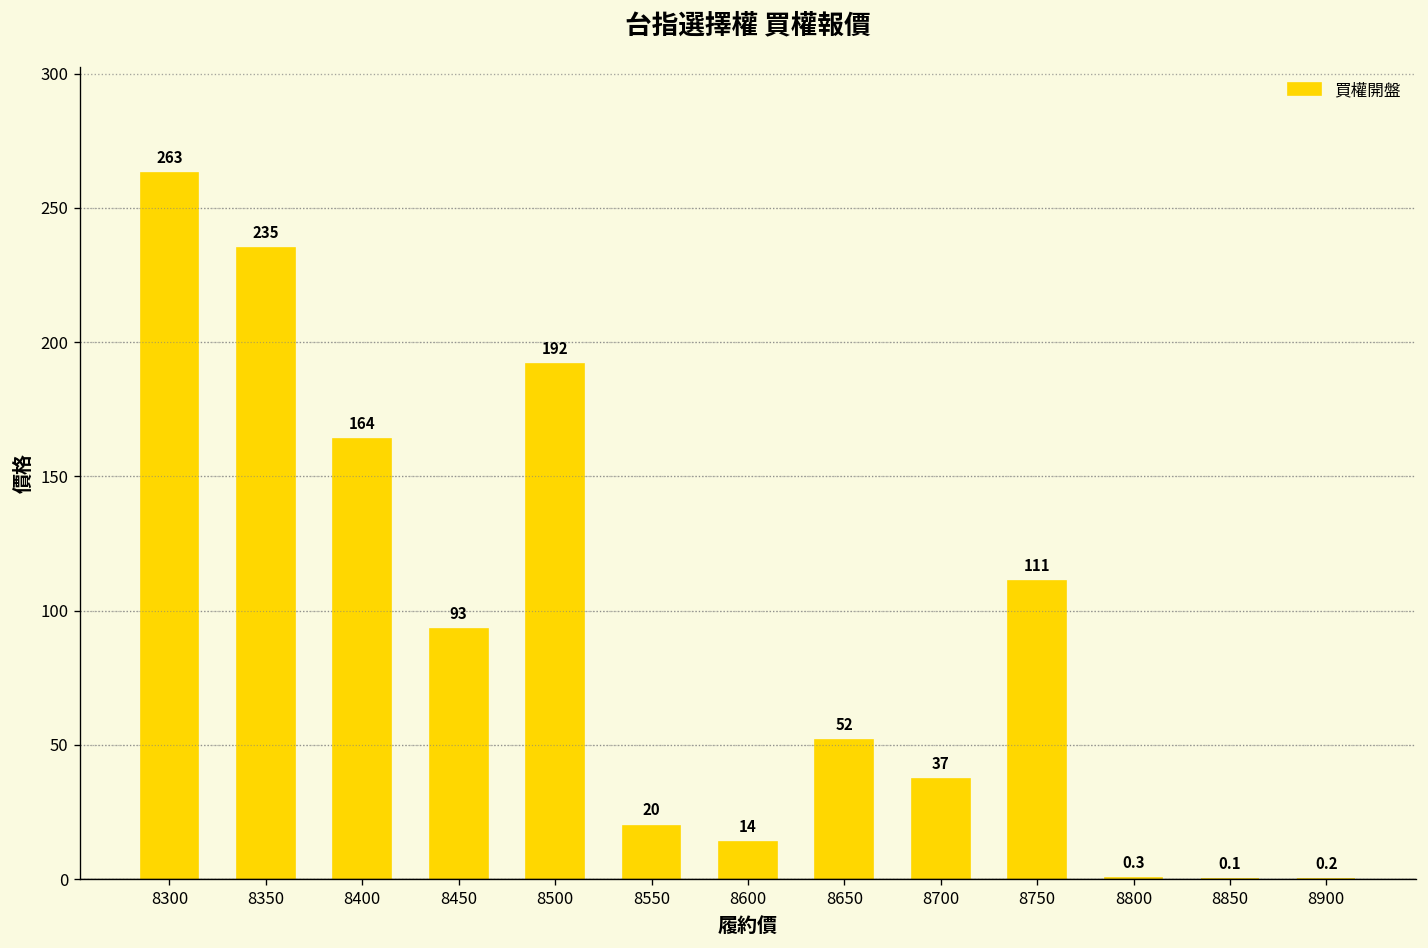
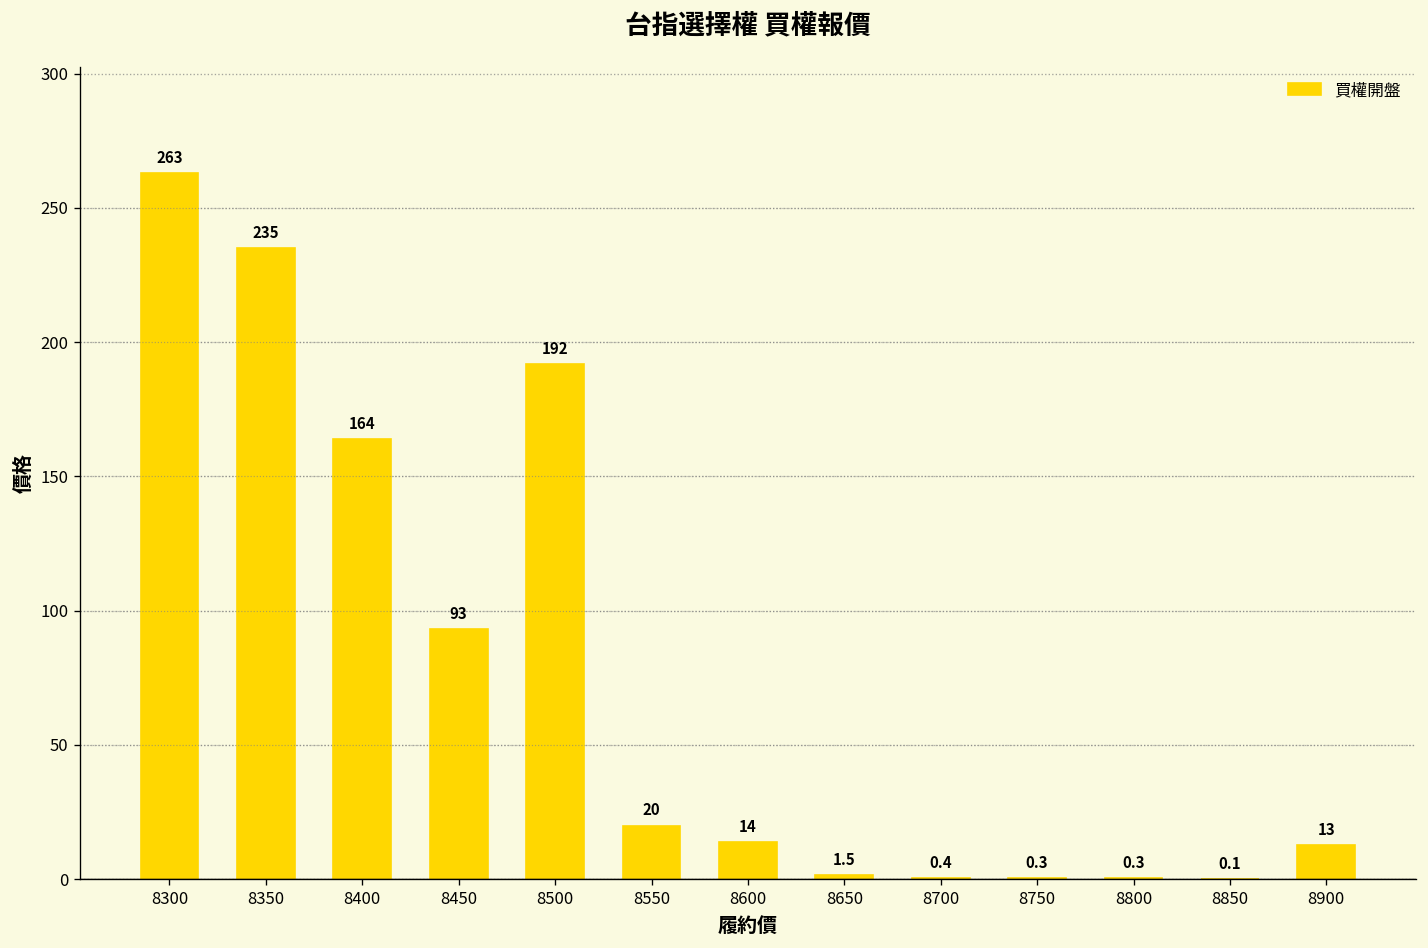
  {
    "8300": 263,
    "8350": 235,
    "8400": 164,
    "8450": 93,
    "8500": 192,
    "8550": 20,
    "8600": 14,
-   "8650": 52,
-   "8700": 37,
-   "8750": 111,
+   "8650": 1.5,
+   "8700": 0.4,
+   "8750": 0.3,
    "8800": 0.3,
    "8850": 0.1,
-   "8900": 0.2
+   "8900": 13
  }
